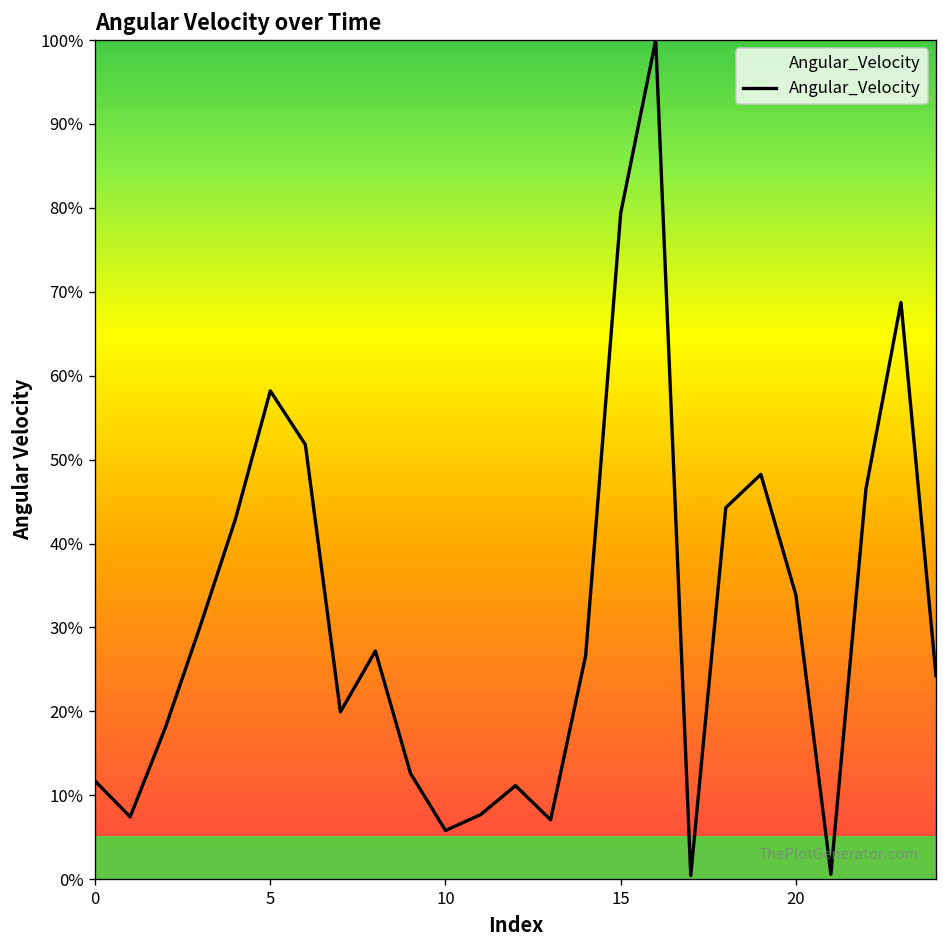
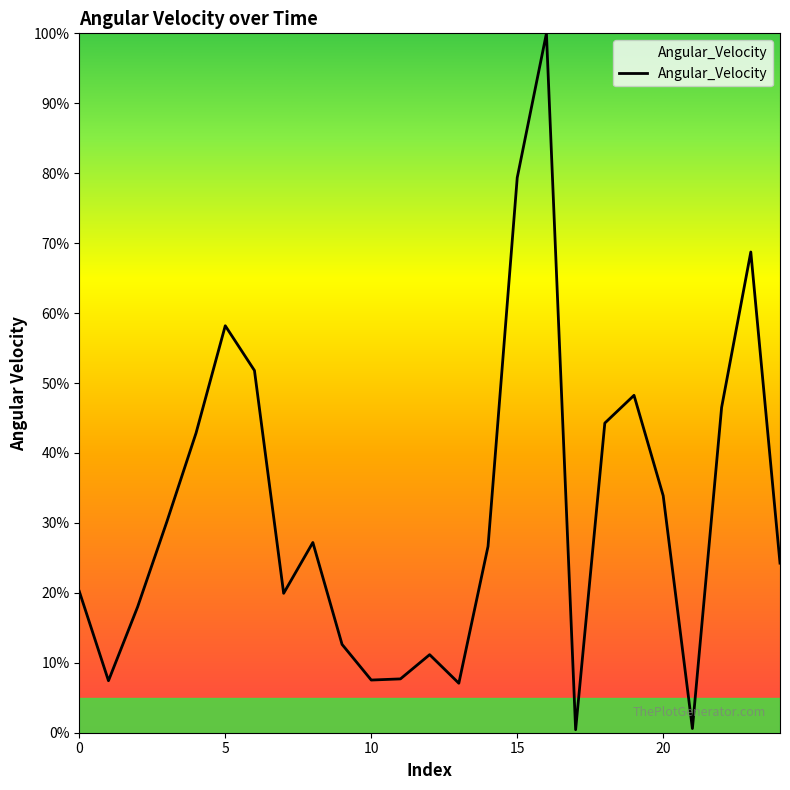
  {
-   "0": "12%",
+   "0": "20%",
    "5": "58%",
-   "10": "6%",
+   "10": "8%",
    "15": "79%",
    "20": "34%"
  }
